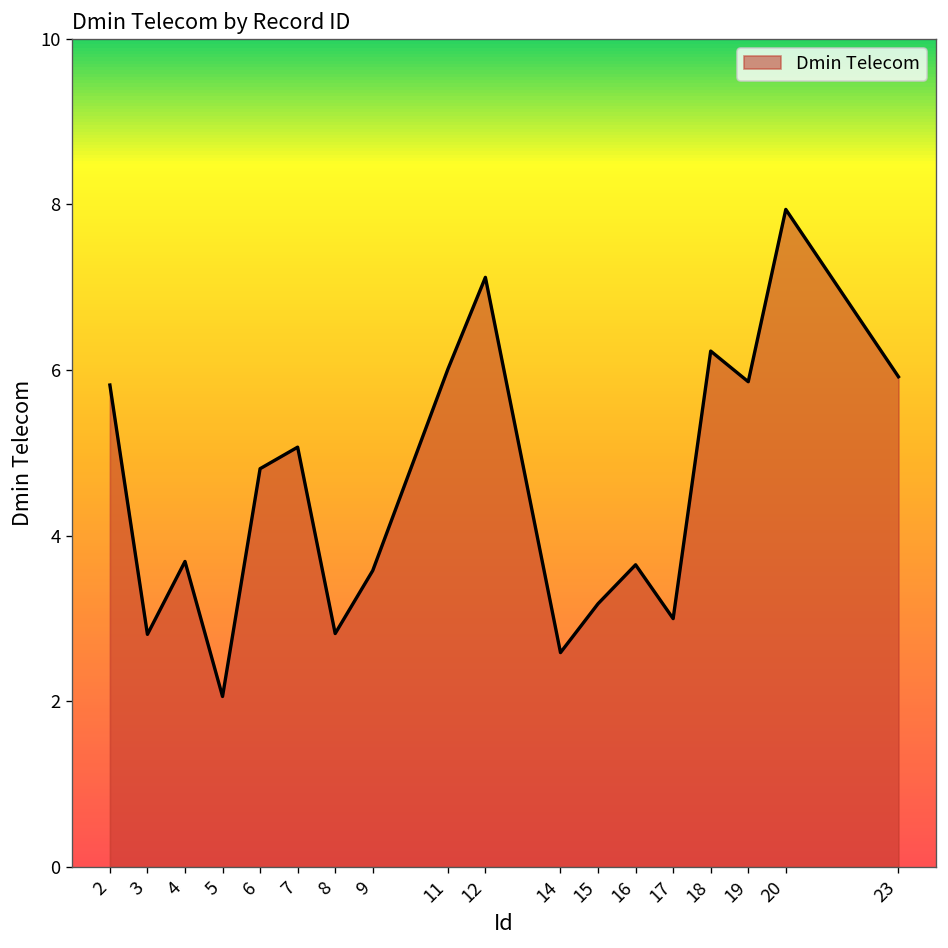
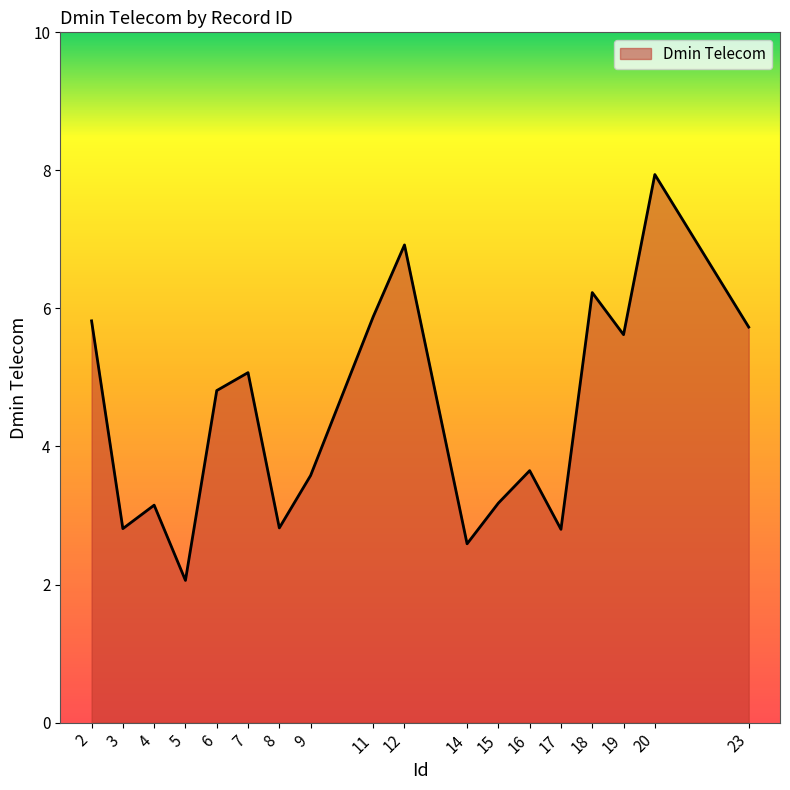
  {
    "2": 5.8,
    "3": 2.8,
-   "4": 3.7,
+   "4": 3.2,
    "5": 2.1,
    "6": 4.8,
    "7": 5.1,
    "8": 2.8,
    "9": 3.6,
-   "11": 6.0,
-   "12": 7.1,
+   "11": 5.9,
+   "12": 6.9,
    "14": 2.6,
    "15": 3.2,
    "16": 3.7,
-   "17": 3.0,
+   "17": 2.8,
    "18": 6.2,
-   "19": 5.9,
+   "19": 5.6,
    "20": 7.9,
-   "23": 5.9
+   "23": 5.7
  }
